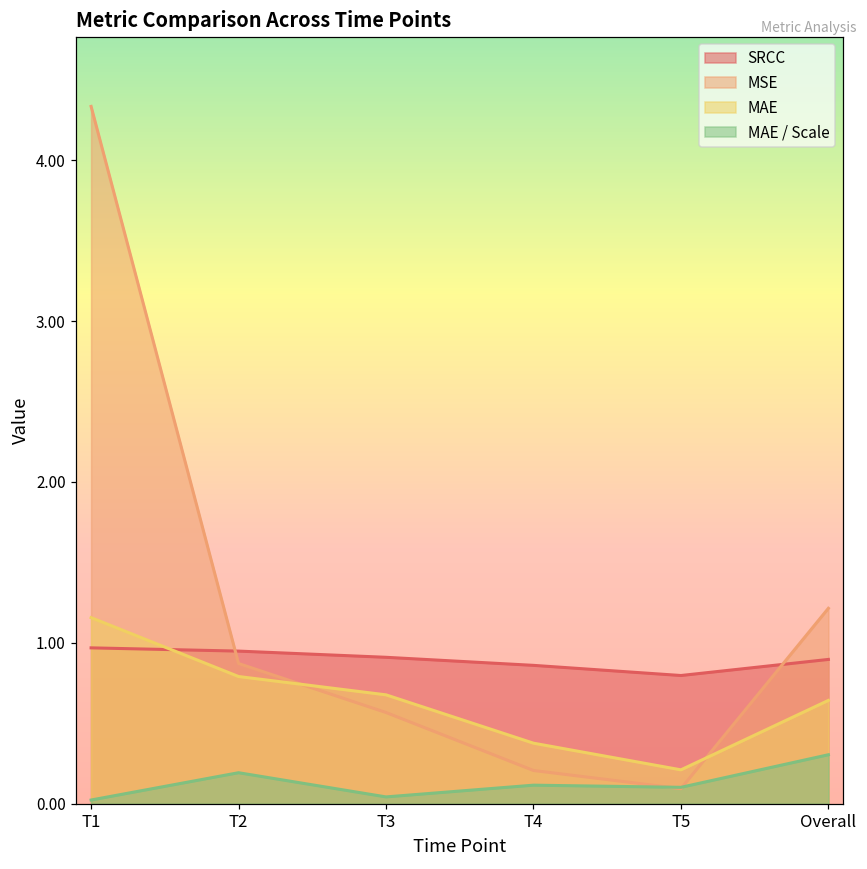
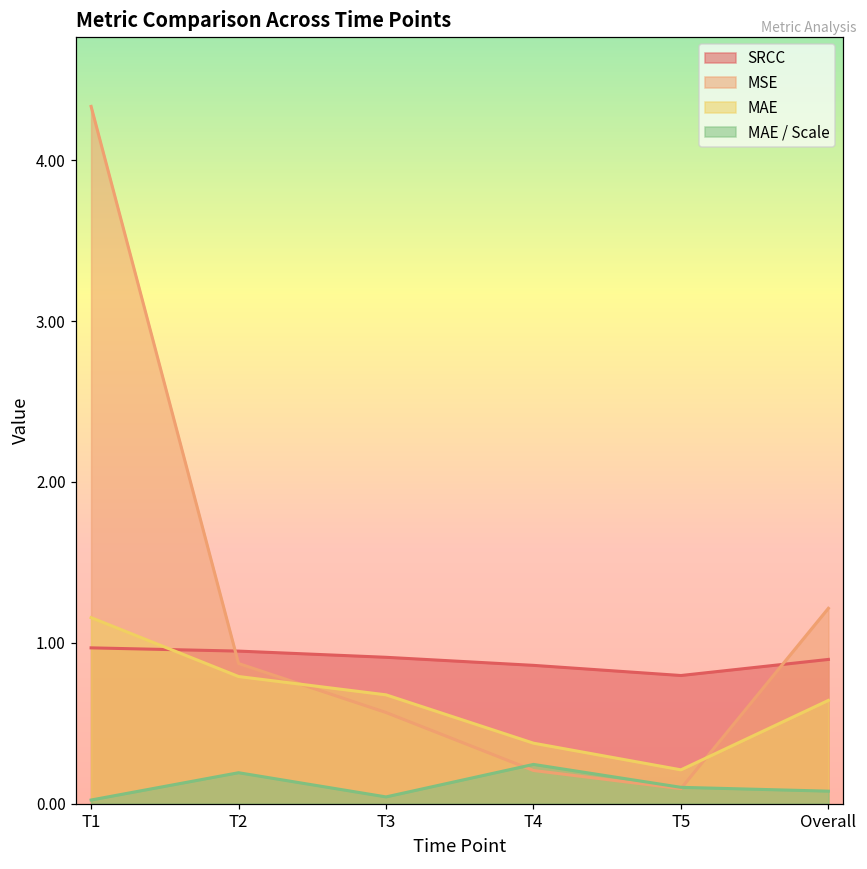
  {
    "MAE / Scale": {
      "T1": 0.02,
      "T2": 0.19,
      "T3": 0.04,
-     "T4": 0.12,
-     "Overall": 0.30
+     "T4": 0.24,
+     "Overall": 0.08
    }
  }
